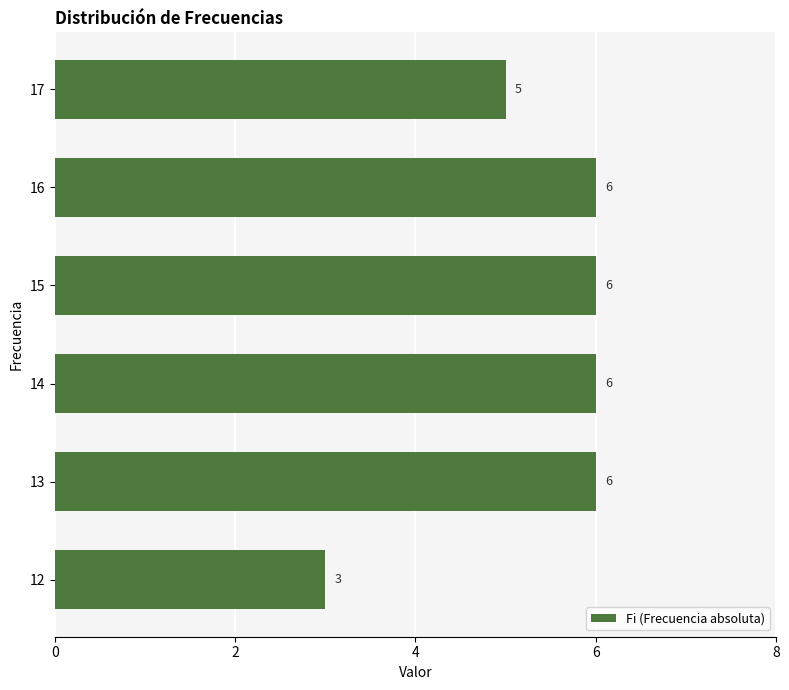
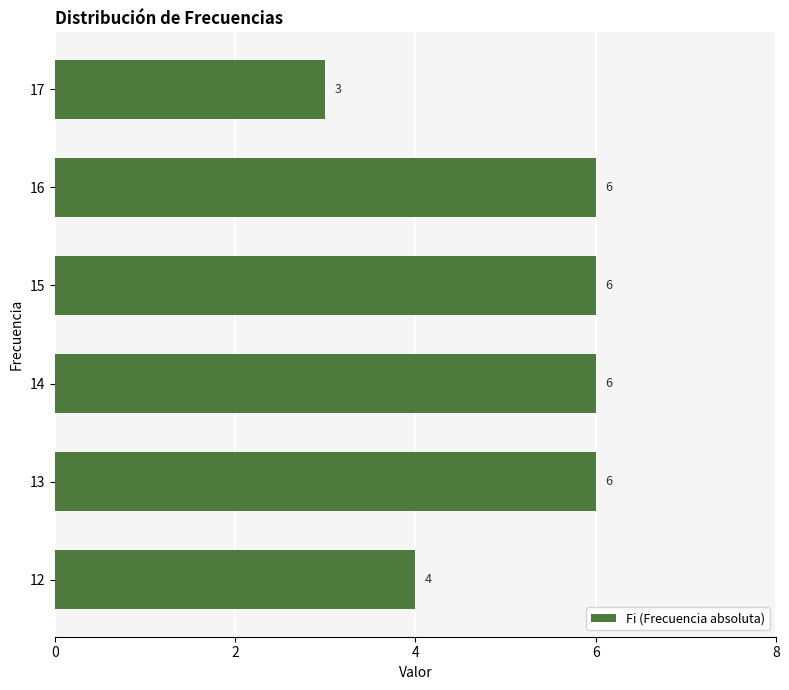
  {
-   "17": 5,
+   "17": 3,
    "16": 6,
    "15": 6,
    "14": 6,
    "13": 6,
-   "12": 3
+   "12": 4
  }
